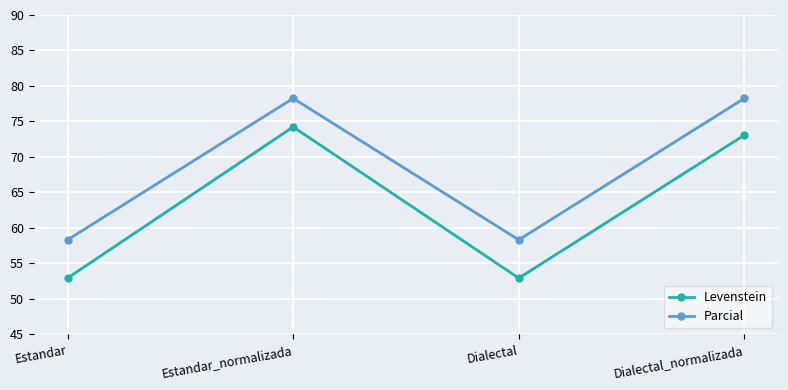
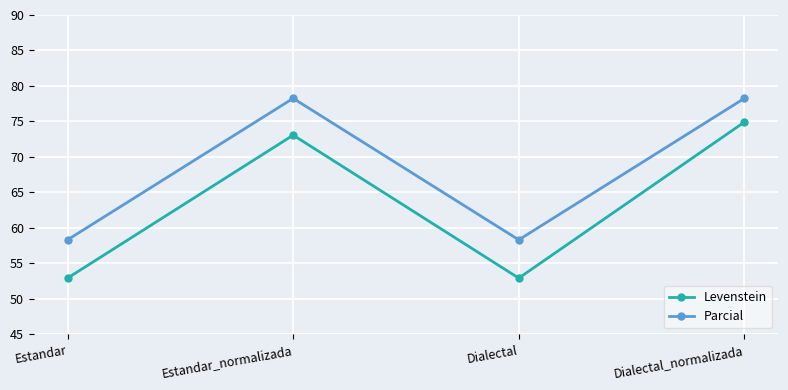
  {
    "Levenstein": {
      "Estandar": 53,
-     "Estandar_normalizada": 74,
+     "Estandar_normalizada": 73,
      "Dialectal": 53,
-     "Dialectal_normalizada": 73
+     "Dialectal_normalizada": 75
    },
    "Parcial": {
      "Estandar": 58,
      "Estandar_normalizada": 78,
      "Dialectal": 58,
      "Dialectal_normalizada": 78
    }
  }
